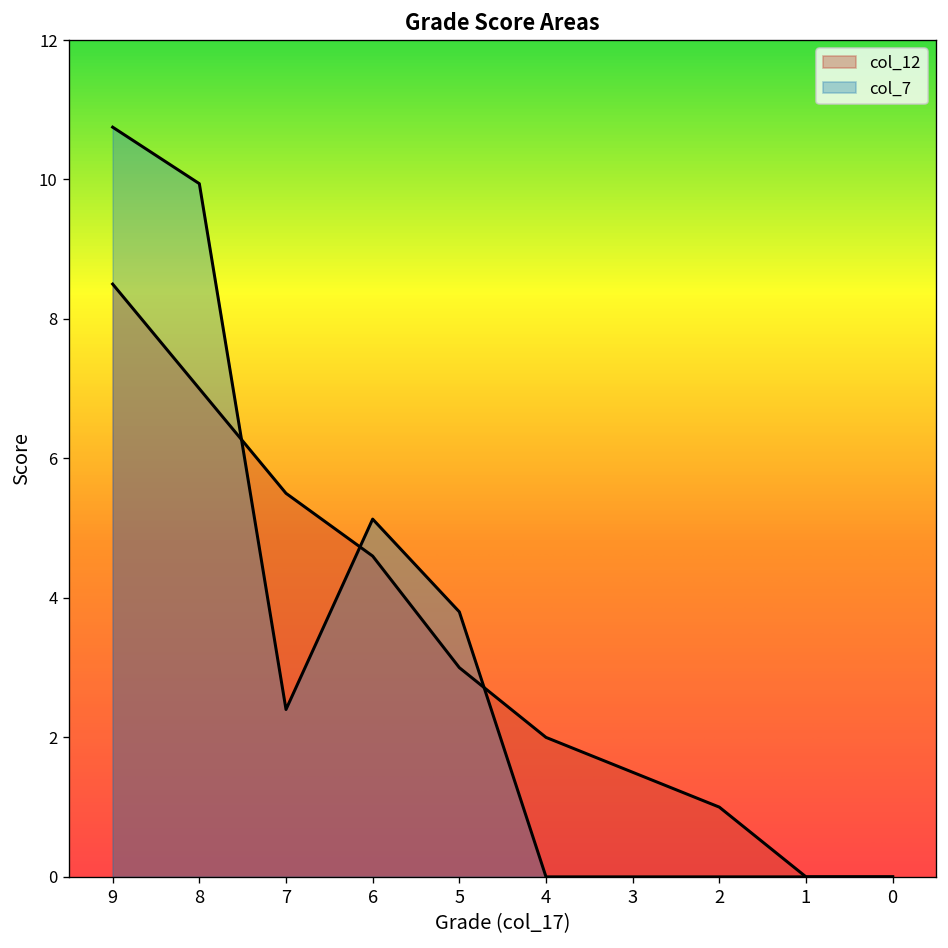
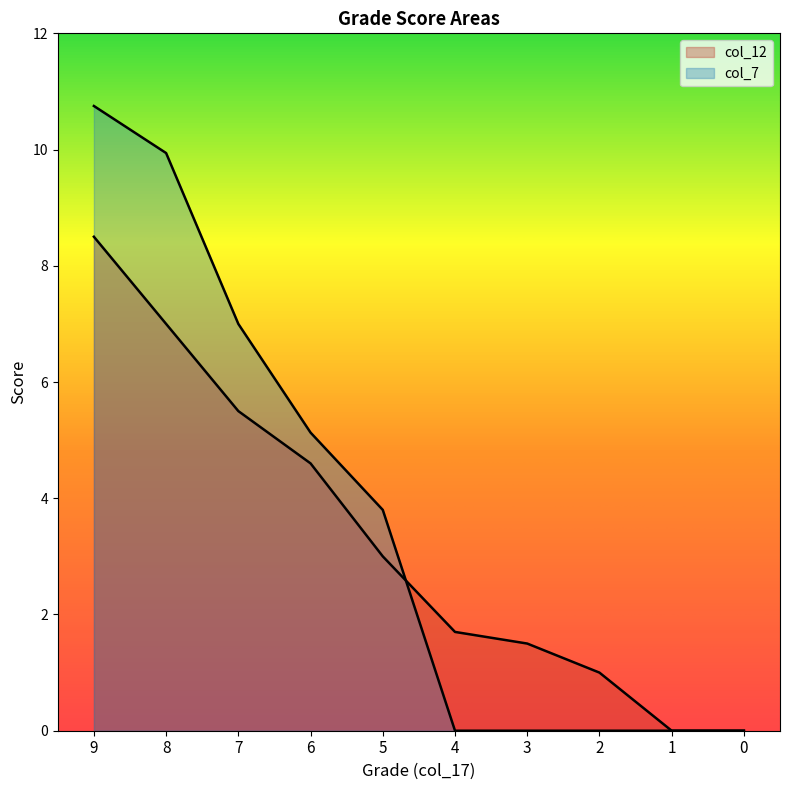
  {
    "col_12": {
      "9": 8.5,
      "8": 7.0,
      "7": 5.5,
      "6": 4.6,
      "5": 3.0,
-     "4": 2.0,
+     "4": 1.7,
      "3": 1.5,
      "2": 1.0
    },
    "col_7": {
      "9": 10.8,
      "8": 9.9,
-     "7": 2.4,
+     "7": 7.0,
      "6": 5.1,
      "5": 3.8,
      "4": 0.0,
      "3": 0.0,
      "2": 0.0
    }
  }
